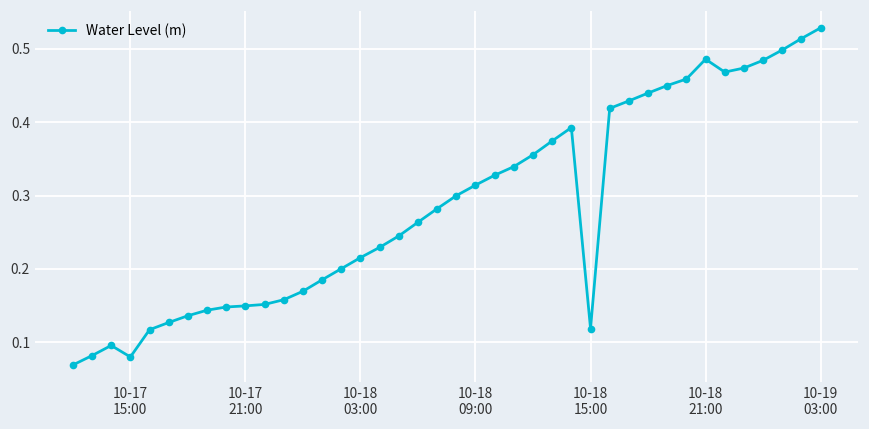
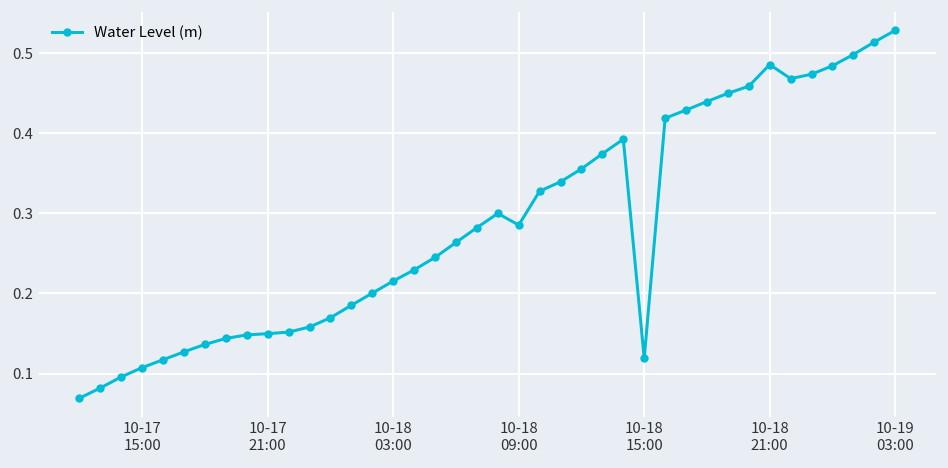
  {
-   "10-17 15:00": 0.08,
+   "10-17 15:00": 0.11,
    "10-17 21:00": 0.15,
    "10-18 03:00": 0.22,
-   "10-18 09:00": 0.31,
+   "10-18 09:00": 0.29,
    "10-18 15:00": 0.12,
    "10-18 21:00": 0.49,
    "10-19 03:00": 0.53
  }
